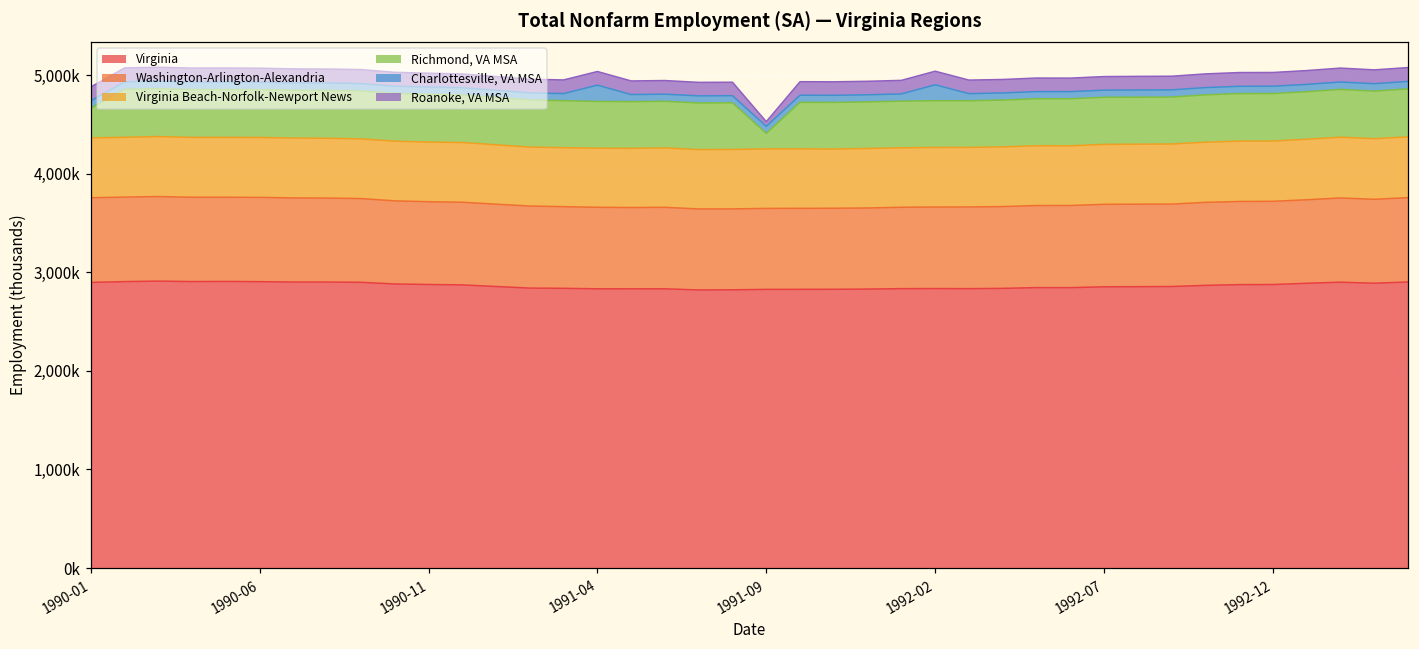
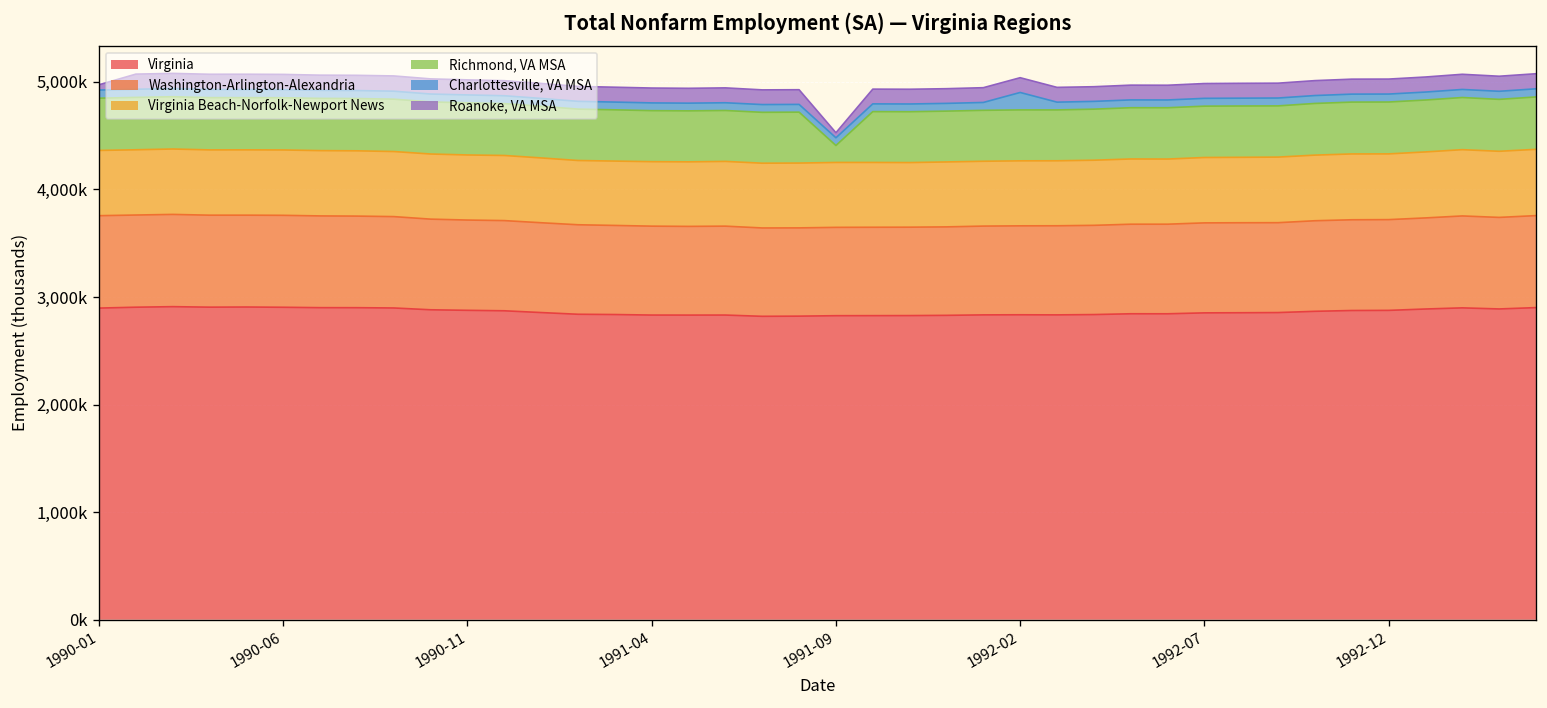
  {
    "Richmond, VA MSA": {
-     "1990-01": "300,000",
+     "1990-01": "500,000",
      "1991-04": "500,000",
      "1991-09": "200,000",
      "1992-02": "500,000",
      "1992-07": "500,000",
      "1992-12": "500,000"
    },
    "Charlottesville, VA MSA": {
      "1990-01": "100,000",
-     "1991-04": "200,000",
+     "1991-04": "100,000",
      "1991-09": "100,000",
      "1992-02": "200,000",
      "1992-07": "100,000",
      "1992-12": "100,000"
    },
    "Roanoke, VA MSA": {
-     "1990-01": "100,000",
+     "1990-01": "0",
      "1991-04": "100,000",
      "1991-09": "0",
      "1992-02": "100,000",
      "1992-07": "100,000",
      "1992-12": "100,000"
    }
  }
